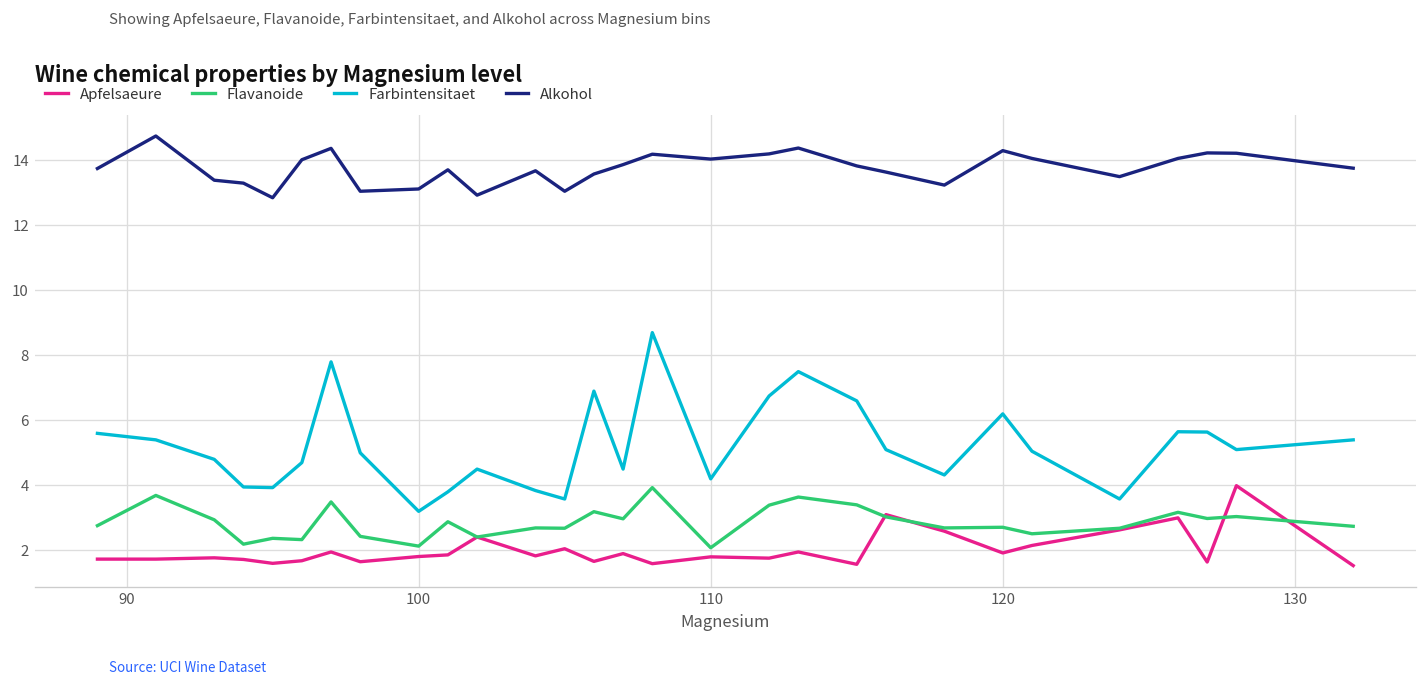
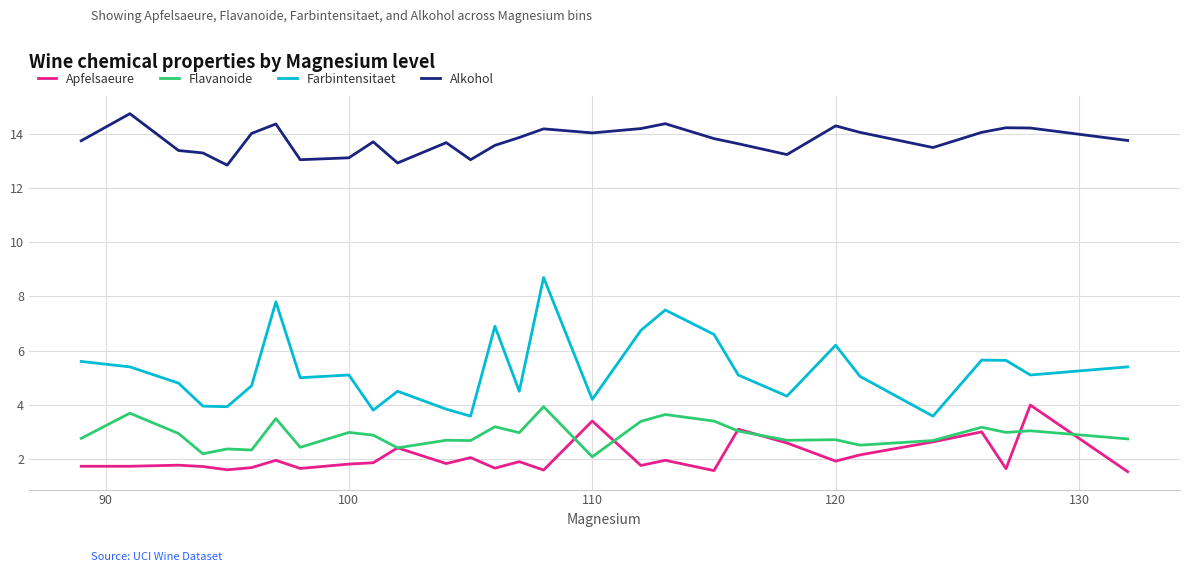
  {
    "Apfelsaeure": {
      "100": 1.8,
-     "110": 1.8,
+     "110": 3.4,
      "120": 1.9
    },
    "Flavanoide": {
-     "100": 2.1,
+     "100": 3.0,
      "110": 2.1,
      "120": 2.7
    },
    "Farbintensitaet": {
-     "100": 3.2,
+     "100": 5.1,
      "110": 4.2,
      "120": 6.2
    },
    "Alkohol": {
      "100": 13.1,
      "110": 14.0,
      "120": 14.3
    }
  }
